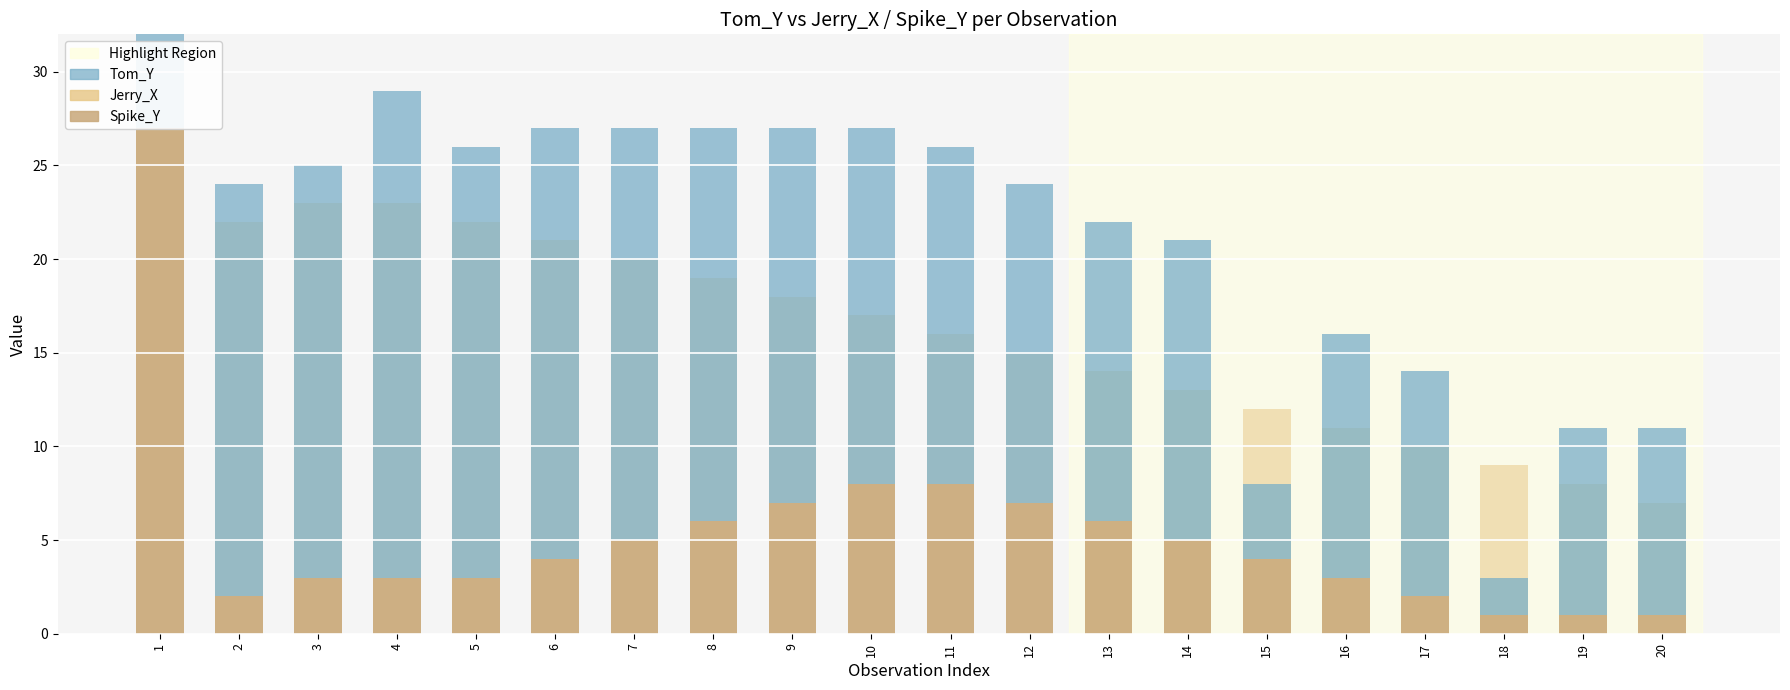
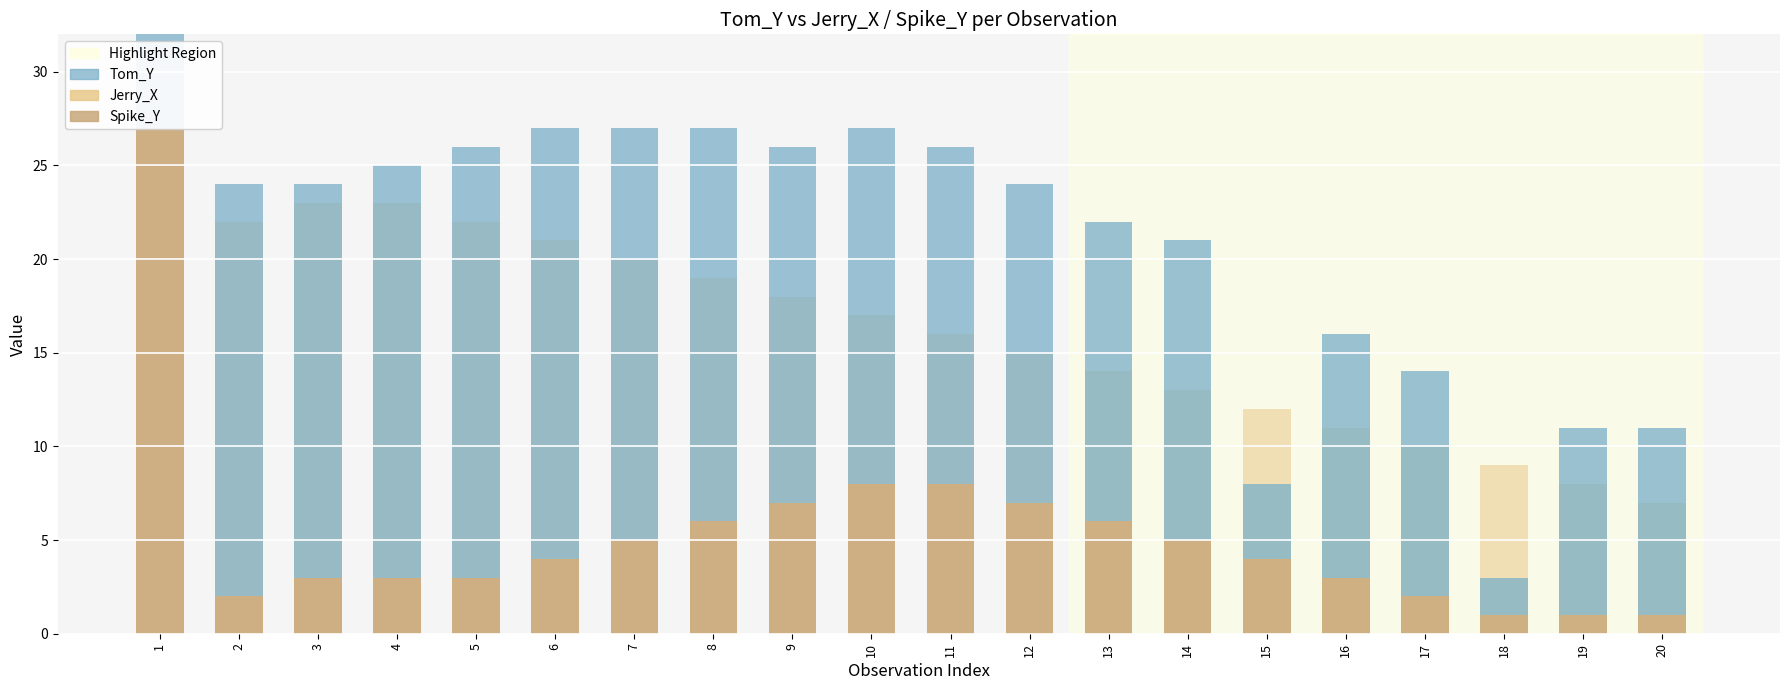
  {
    "Tom_Y": {
      "2": 22,
-     "3": 22,
-     "4": 26,
+     "3": 21,
+     "4": 22,
      "5": 23,
      "6": 23,
      "7": 22,
      "8": 21,
-     "9": 20,
+     "9": 19,
      "10": 19,
      "11": 18,
      "12": 17,
      "13": 16,
      "14": 16,
      "16": 13,
      "17": 12,
      "19": 10,
      "20": 10
    }
  }
